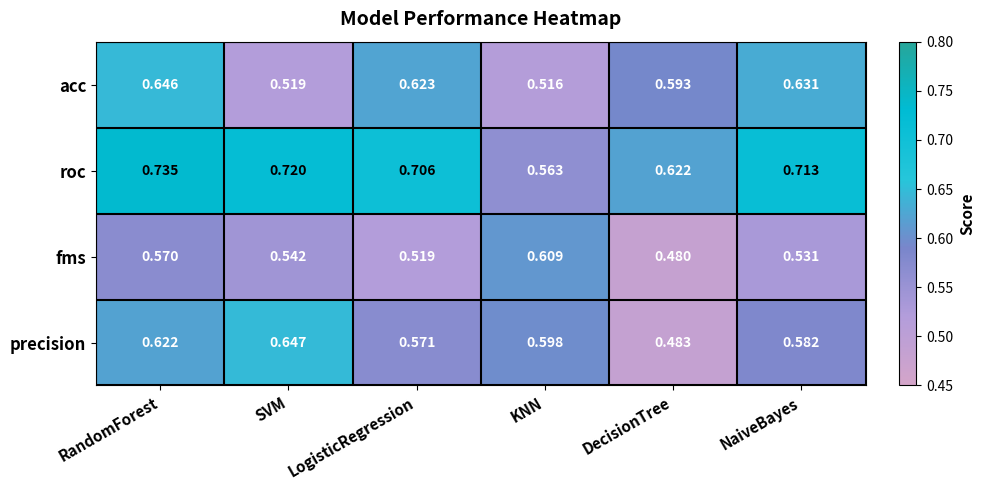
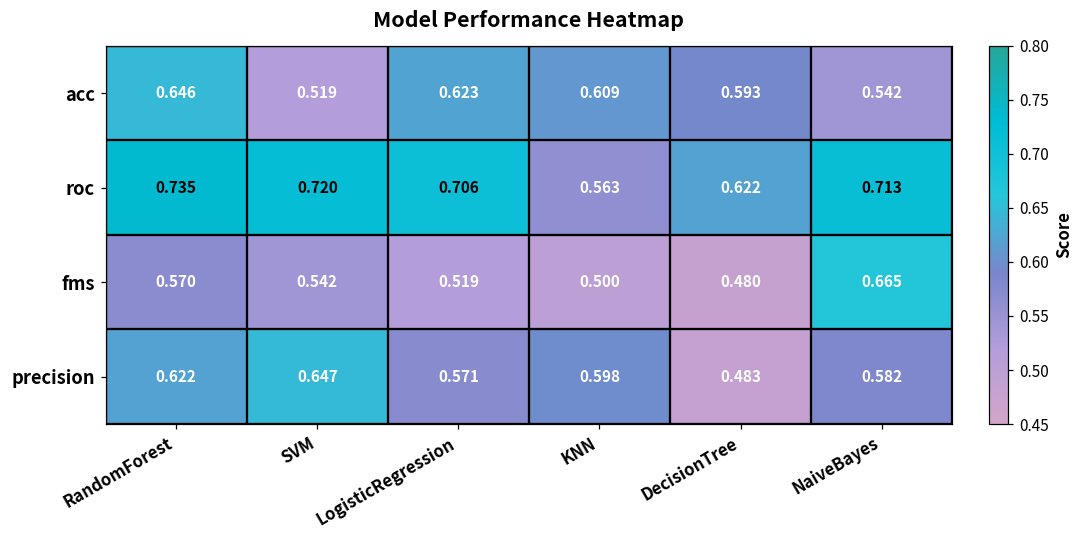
  {
    "acc": {
      "RandomForest": 0.646,
      "SVM": 0.519,
      "LogisticRegression": 0.623,
-     "KNN": 0.516,
+     "KNN": 0.609,
      "DecisionTree": 0.593,
-     "NaiveBayes": 0.631
+     "NaiveBayes": 0.542
    },
    "roc": {
      "RandomForest": 0.735,
      "SVM": 0.720,
      "LogisticRegression": 0.706,
      "KNN": 0.563,
      "DecisionTree": 0.622,
      "NaiveBayes": 0.713
    },
    "fms": {
      "RandomForest": 0.570,
      "SVM": 0.542,
      "LogisticRegression": 0.519,
-     "KNN": 0.609,
+     "KNN": 0.500,
      "DecisionTree": 0.480,
-     "NaiveBayes": 0.531
+     "NaiveBayes": 0.665
    },
    "precision": {
      "RandomForest": 0.622,
      "SVM": 0.647,
      "LogisticRegression": 0.571,
      "KNN": 0.598,
      "DecisionTree": 0.483,
      "NaiveBayes": 0.582
    }
  }
